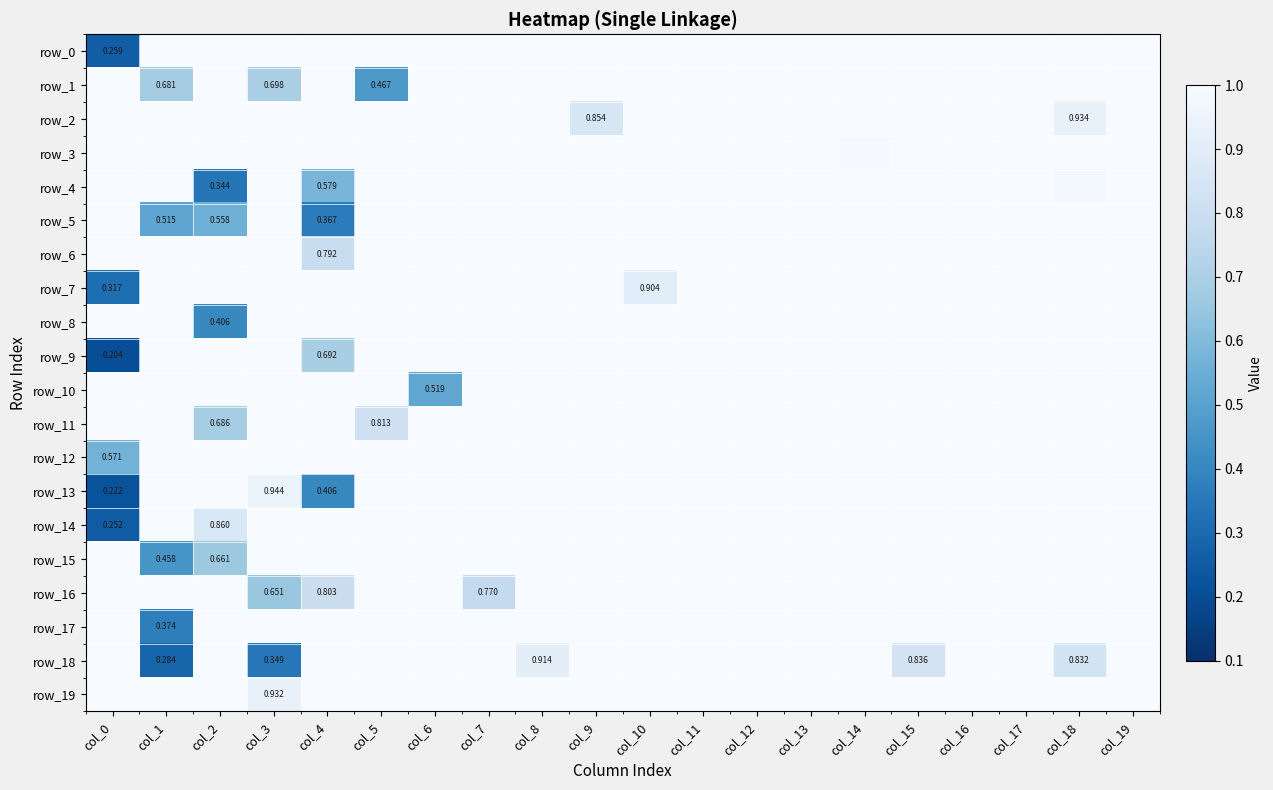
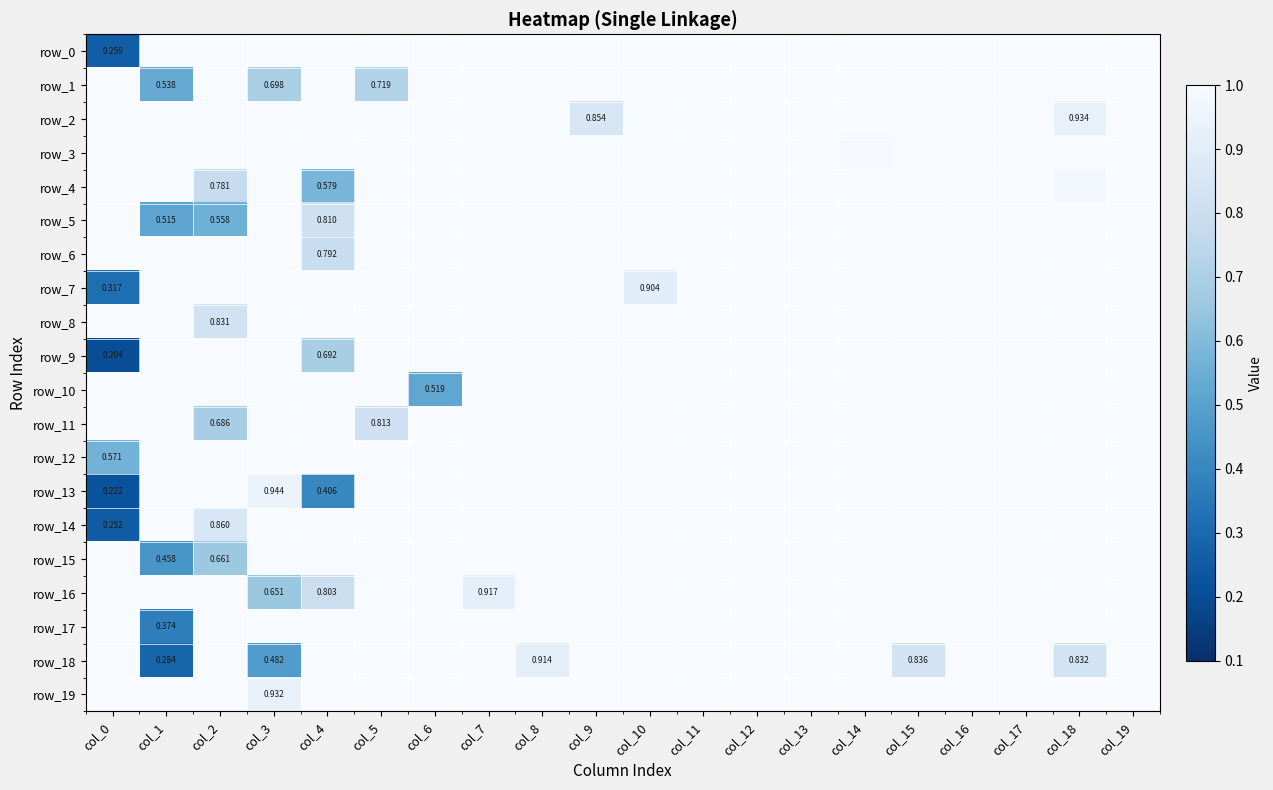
  {
    "row_0": {
      "col_0": 0.259
    },
    "row_1": {
-     "col_1": 0.681,
+     "col_1": 0.538,
      "col_3": 0.698,
-     "col_5": 0.467
+     "col_5": 0.719
    },
    "row_2": {
      "col_9": 0.854,
      "col_18": 0.934
    },
    "row_4": {
-     "col_2": 0.344,
+     "col_2": 0.781,
      "col_4": 0.579
    },
    "row_5": {
      "col_1": 0.515,
      "col_2": 0.558,
-     "col_4": 0.367
+     "col_4": 0.810
    },
    "row_6": {
      "col_4": 0.792
    },
    "row_7": {
      "col_0": 0.317,
      "col_10": 0.904
    },
    "row_8": {
-     "col_2": 0.406
+     "col_2": 0.831
    },
    "row_9": {
      "col_0": 0.204,
      "col_4": 0.692
    },
    "row_10": {
      "col_6": 0.519
    },
    "row_11": {
      "col_2": 0.686,
      "col_5": 0.813
    },
    "row_12": {
      "col_0": 0.571
    },
    "row_13": {
      "col_0": 0.222,
      "col_3": 0.944,
      "col_4": 0.406
    },
    "row_14": {
      "col_0": 0.252,
      "col_2": 0.860
    },
    "row_15": {
      "col_1": 0.458,
      "col_2": 0.661
    },
    "row_16": {
      "col_3": 0.651,
      "col_4": 0.803,
-     "col_7": 0.770
+     "col_7": 0.917
    },
    "row_17": {
      "col_1": 0.374
    },
    "row_18": {
      "col_1": 0.284,
-     "col_3": 0.349,
+     "col_3": 0.482,
      "col_8": 0.914,
      "col_15": 0.836,
      "col_18": 0.832
    },
    "row_19": {
      "col_3": 0.932
    }
  }
